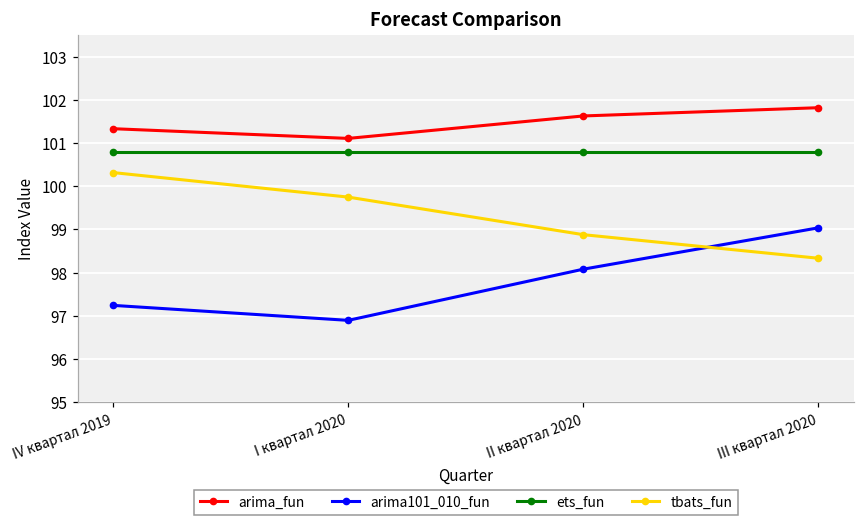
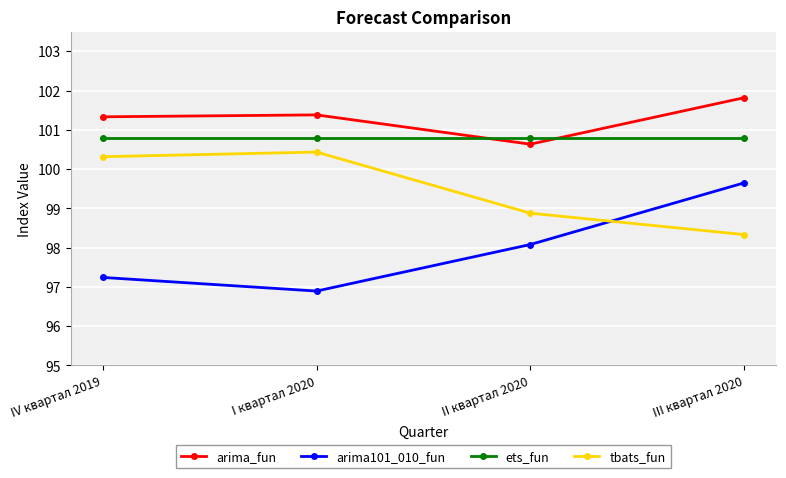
  {
    "arima_fun": {
      "IV квартал 2019": 101.3,
-     "I квартал 2020": 101.1,
-     "II квартал 2020": 101.6,
+     "I квартал 2020": 101.4,
+     "II квартал 2020": 100.6,
      "III квартал 2020": 101.8
    },
    "arima101_010_fun": {
      "IV квартал 2019": 97.2,
      "I квартал 2020": 96.9,
      "II квартал 2020": 98.1,
-     "III квартал 2020": 99.0
+     "III квартал 2020": 99.6
    },
    "ets_fun": {
      "IV квартал 2019": 100.8,
      "I квартал 2020": 100.8,
      "II квартал 2020": 100.8,
      "III квартал 2020": 100.8
    },
    "tbats_fun": {
      "IV квартал 2019": 100.3,
-     "I квартал 2020": 99.7,
+     "I квартал 2020": 100.4,
      "II квартал 2020": 98.9,
      "III квартал 2020": 98.3
    }
  }
